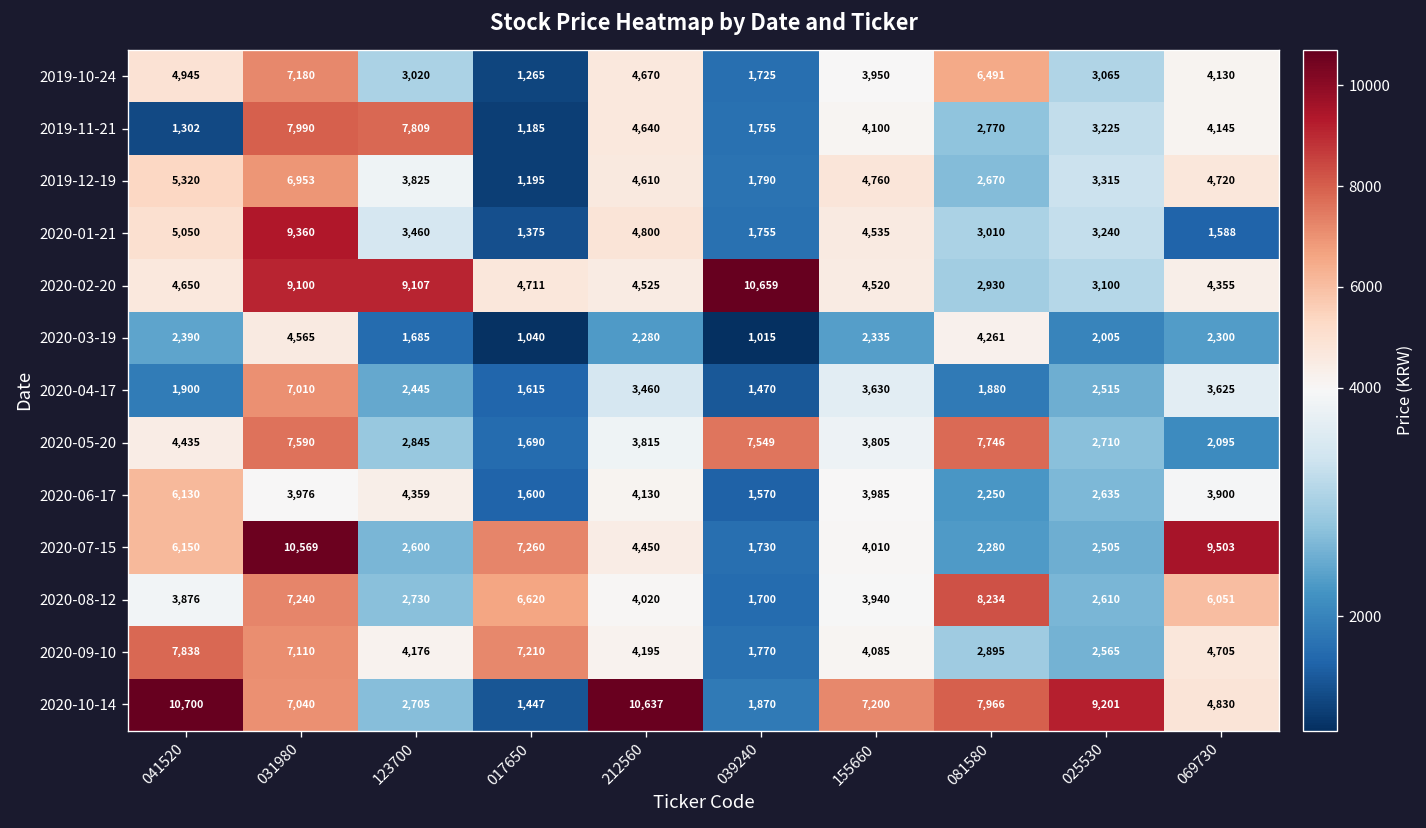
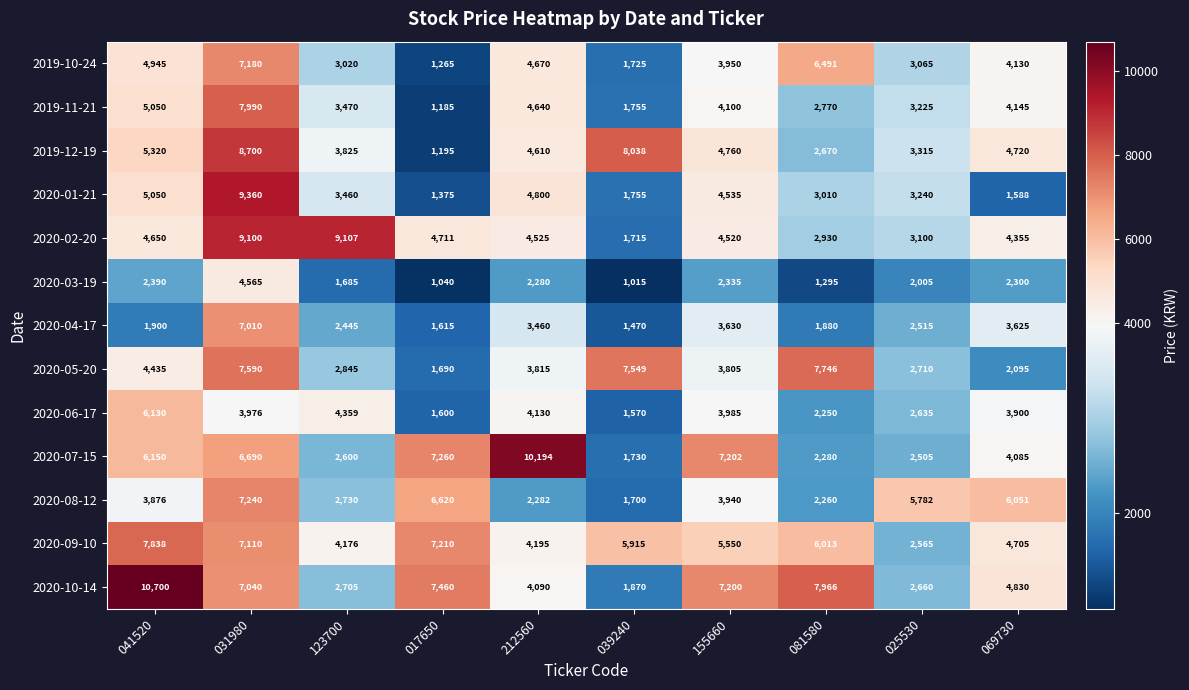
  {
    "2019-10-24": {
      "041520": "4,945",
      "031980": "7,180",
      "123700": "3,020",
      "017650": "1,265",
      "212560": "4,670",
      "039240": "1,725",
      "155660": "3,950",
      "081580": "6,491",
      "025530": "3,065",
      "069730": "4,130"
    },
    "2019-11-21": {
-     "041520": "1,302",
+     "041520": "5,050",
      "031980": "7,990",
-     "123700": "7,809",
+     "123700": "3,470",
      "017650": "1,185",
      "212560": "4,640",
      "039240": "1,755",
      "155660": "4,100",
      "081580": "2,770",
      "025530": "3,225",
      "069730": "4,145"
    },
    "2019-12-19": {
      "041520": "5,320",
-     "031980": "6,953",
+     "031980": "8,700",
      "123700": "3,825",
      "017650": "1,195",
      "212560": "4,610",
-     "039240": "1,790",
+     "039240": "8,038",
      "155660": "4,760",
      "081580": "2,670",
      "025530": "3,315",
      "069730": "4,720"
    },
    "2020-01-21": {
      "041520": "5,050",
      "031980": "9,360",
      "123700": "3,460",
      "017650": "1,375",
      "212560": "4,800",
      "039240": "1,755",
      "155660": "4,535",
      "081580": "3,010",
      "025530": "3,240",
      "069730": "1,588"
    },
    "2020-02-20": {
      "041520": "4,650",
      "031980": "9,100",
      "123700": "9,107",
      "017650": "4,711",
      "212560": "4,525",
-     "039240": "10,659",
+     "039240": "1,715",
      "155660": "4,520",
      "081580": "2,930",
      "025530": "3,100",
      "069730": "4,355"
    },
    "2020-03-19": {
      "041520": "2,390",
      "031980": "4,565",
      "123700": "1,685",
      "017650": "1,040",
      "212560": "2,280",
      "039240": "1,015",
      "155660": "2,335",
-     "081580": "4,261",
+     "081580": "1,295",
      "025530": "2,005",
      "069730": "2,300"
    },
    "2020-04-17": {
      "041520": "1,900",
      "031980": "7,010",
      "123700": "2,445",
      "017650": "1,615",
      "212560": "3,460",
      "039240": "1,470",
      "155660": "3,630",
      "081580": "1,880",
      "025530": "2,515",
      "069730": "3,625"
    },
    "2020-05-20": {
      "041520": "4,435",
      "031980": "7,590",
      "123700": "2,845",
      "017650": "1,690",
      "212560": "3,815",
      "039240": "7,549",
      "155660": "3,805",
      "081580": "7,746",
      "025530": "2,710",
      "069730": "2,095"
    },
    "2020-06-17": {
      "041520": "6,130",
      "031980": "3,976",
      "123700": "4,359",
      "017650": "1,600",
      "212560": "4,130",
      "039240": "1,570",
      "155660": "3,985",
      "081580": "2,250",
      "025530": "2,635",
      "069730": "3,900"
    },
    "2020-07-15": {
      "041520": "6,150",
-     "031980": "10,569",
+     "031980": "6,690",
      "123700": "2,600",
      "017650": "7,260",
-     "212560": "4,450",
+     "212560": "10,194",
      "039240": "1,730",
-     "155660": "4,010",
+     "155660": "7,202",
      "081580": "2,280",
      "025530": "2,505",
-     "069730": "9,503"
+     "069730": "4,085"
    },
    "2020-08-12": {
      "041520": "3,876",
      "031980": "7,240",
      "123700": "2,730",
      "017650": "6,620",
-     "212560": "4,020",
+     "212560": "2,282",
      "039240": "1,700",
      "155660": "3,940",
-     "081580": "8,234",
-     "025530": "2,610",
+     "081580": "2,260",
+     "025530": "5,782",
      "069730": "6,051"
    },
    "2020-09-10": {
      "041520": "7,838",
      "031980": "7,110",
      "123700": "4,176",
      "017650": "7,210",
      "212560": "4,195",
-     "039240": "1,770",
-     "155660": "4,085",
-     "081580": "2,895",
+     "039240": "5,915",
+     "155660": "5,550",
+     "081580": "6,013",
      "025530": "2,565",
      "069730": "4,705"
    },
    "2020-10-14": {
      "041520": "10,700",
      "031980": "7,040",
      "123700": "2,705",
-     "017650": "1,447",
-     "212560": "10,637",
+     "017650": "7,460",
+     "212560": "4,090",
      "039240": "1,870",
      "155660": "7,200",
      "081580": "7,966",
-     "025530": "9,201",
+     "025530": "2,660",
      "069730": "4,830"
    }
  }
